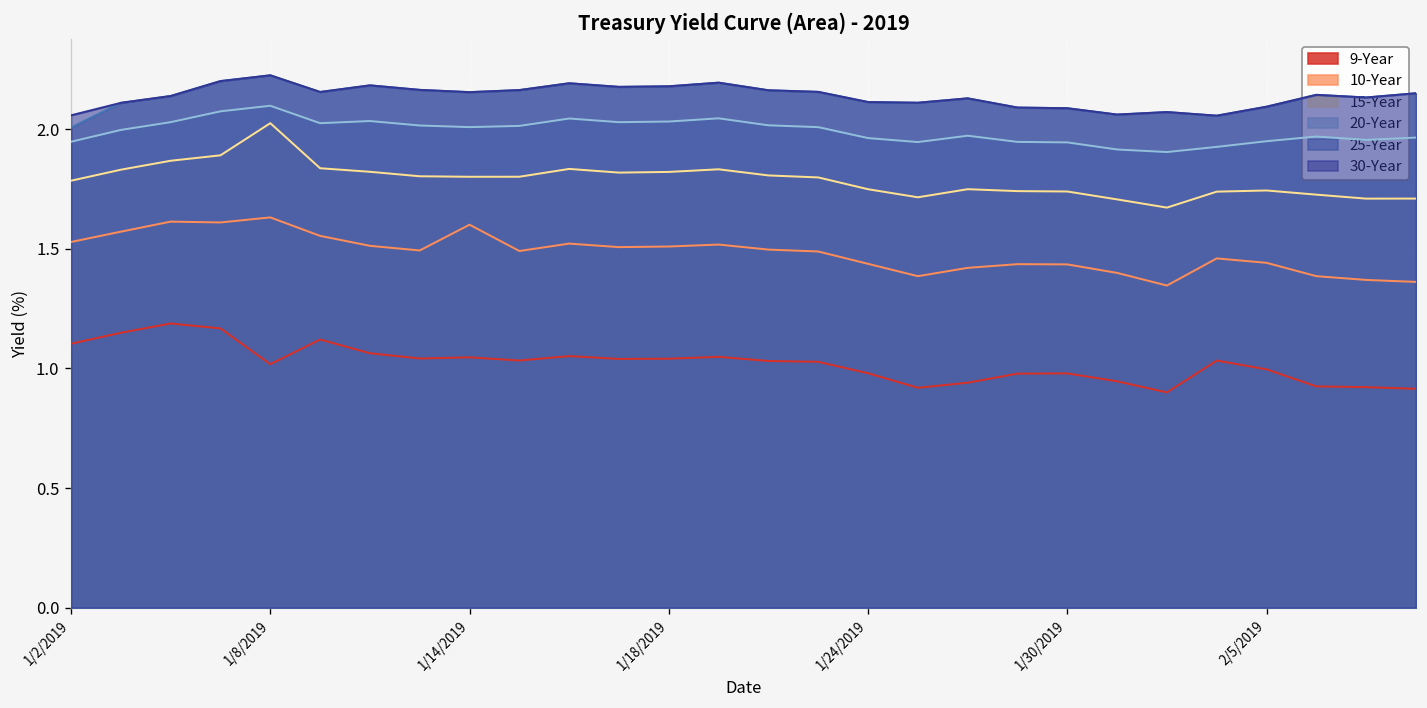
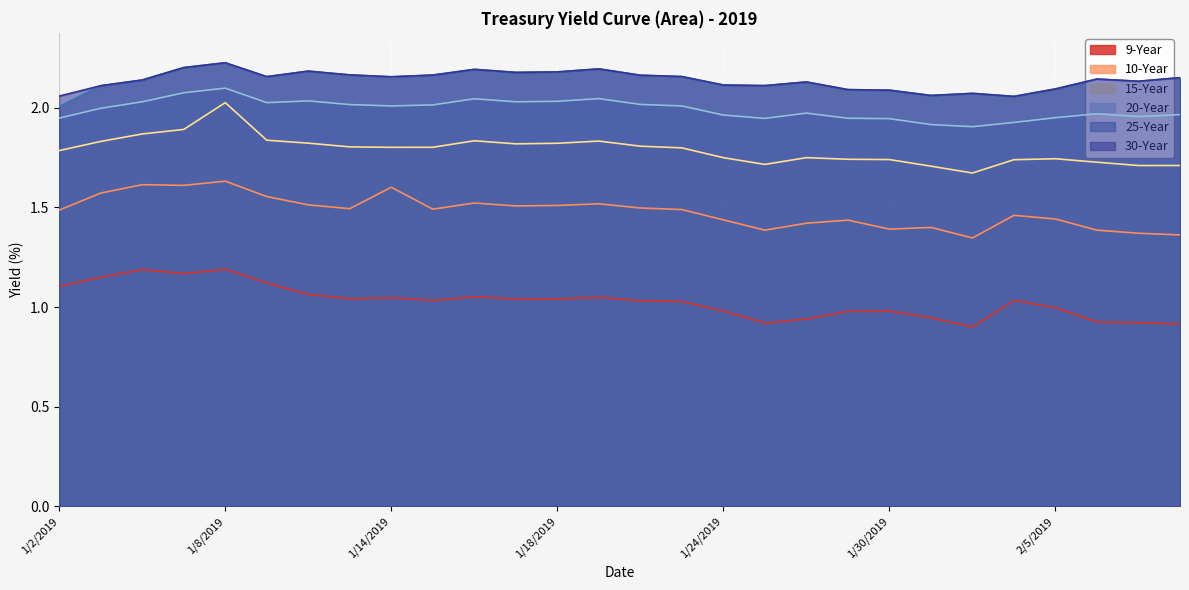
  {
    "9-Year": {
      "1/2/2019": 1.10,
-     "1/8/2019": 1.02,
+     "1/8/2019": 1.19,
      "1/14/2019": 1.05,
      "1/18/2019": 1.04,
      "1/24/2019": 0.98,
      "1/30/2019": 0.98,
      "2/5/2019": 1.00
    },
    "10-Year": {
-     "1/2/2019": 1.53,
+     "1/2/2019": 1.49,
      "1/8/2019": 1.63,
      "1/14/2019": 1.60,
      "1/18/2019": 1.51,
      "1/24/2019": 1.44,
-     "1/30/2019": 1.43,
+     "1/30/2019": 1.39,
      "2/5/2019": 1.44
    },
    "15-Year": {
      "1/2/2019": 1.78,
      "1/8/2019": 2.02,
      "1/14/2019": 1.80,
      "1/18/2019": 1.82,
      "1/24/2019": 1.75,
      "1/30/2019": 1.74,
      "2/5/2019": 1.74
    },
    "20-Year": {
      "1/2/2019": 1.95,
      "1/8/2019": 2.10,
      "1/14/2019": 2.01,
      "1/18/2019": 2.03,
      "1/24/2019": 1.96,
      "1/30/2019": 1.94,
      "2/5/2019": 1.95
    }
  }
